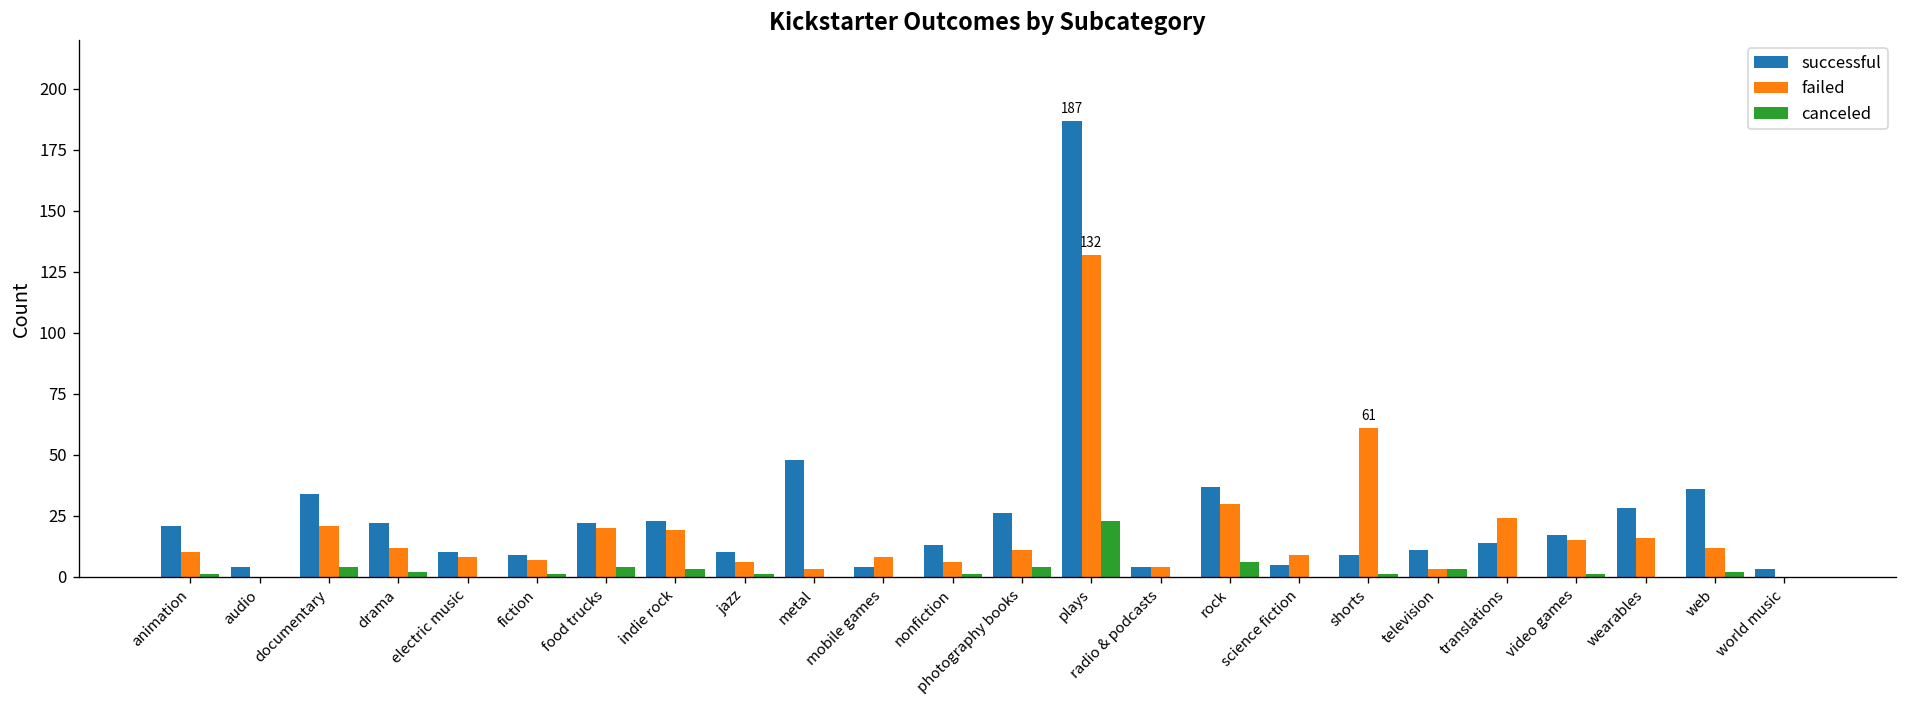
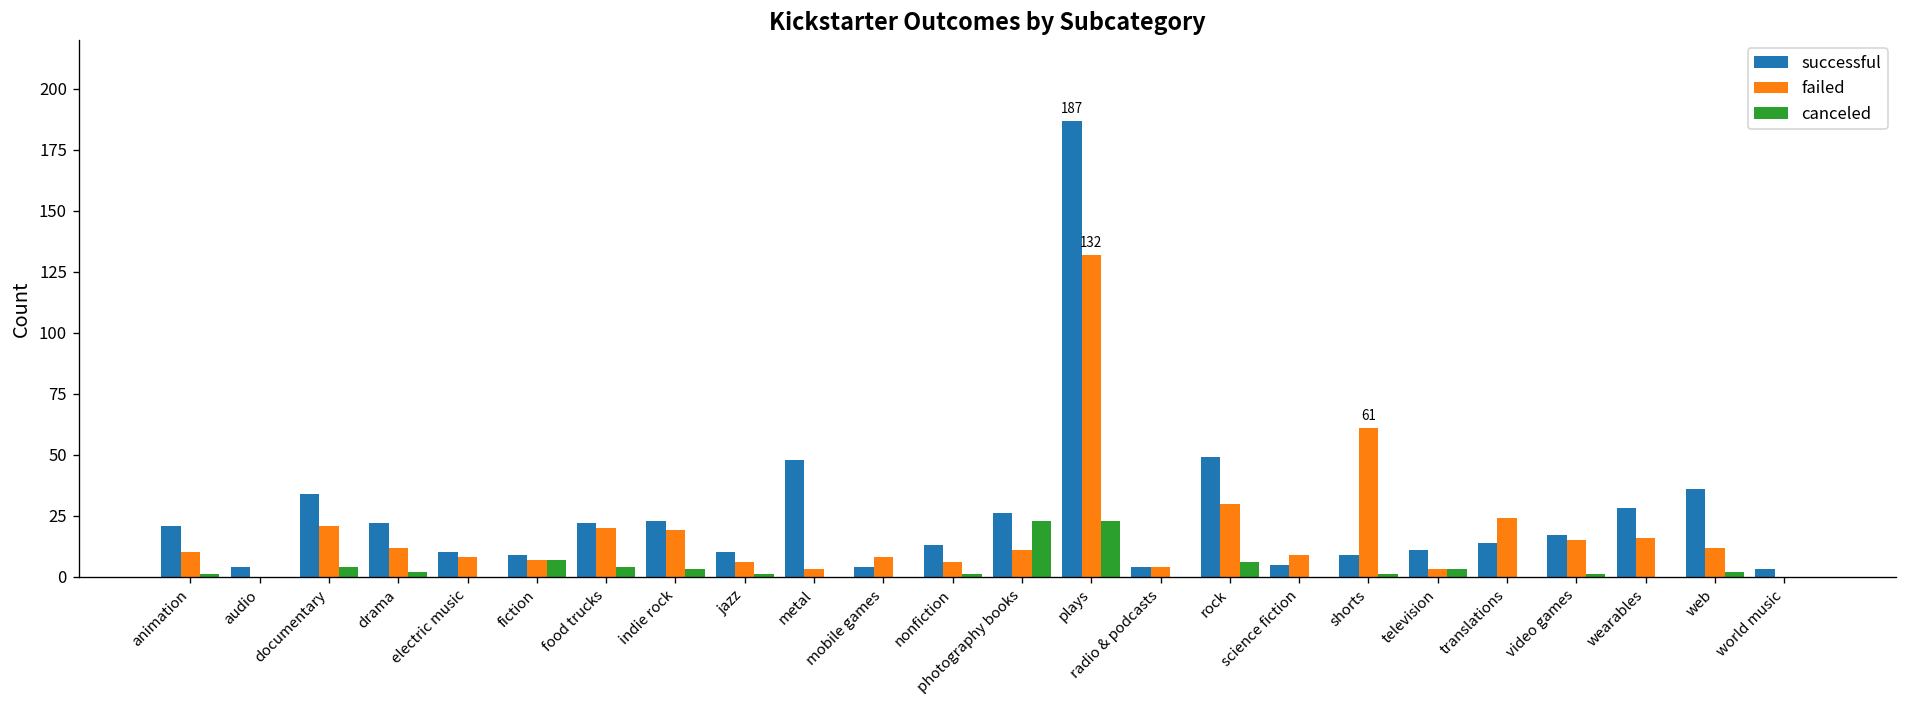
  {
    "successful": {
      "animation": 21,
      "audio": 4,
      "documentary": 34,
      "drama": 22,
      "electric music": 10,
      "fiction": 9,
      "food trucks": 22,
      "indie rock": 23,
      "jazz": 10,
      "metal": 48,
      "mobile games": 4,
      "nonfiction": 13,
      "photography books": 26,
      "radio & podcasts": 4,
-     "rock": 37,
+     "rock": 49,
      "science fiction": 5,
      "shorts": 9,
      "television": 11,
      "translations": 14,
      "video games": 17,
      "wearables": 28,
      "web": 36,
      "world music": 3
    },
    "failed": {
      "plays": 132,
      "shorts": 61
    },
    "canceled": {
      "audio": 0,
      "documentary": 4,
      "drama": 2,
      "electric music": 0,
-     "fiction": 1,
+     "fiction": 7,
      "food trucks": 4,
      "indie rock": 3,
      "metal": 0,
      "mobile games": 0,
-     "photography books": 4,
+     "photography books": 23,
      "plays": 23,
      "radio & podcasts": 0,
      "rock": 6,
      "science fiction": 0,
      "television": 3,
      "translations": 0,
      "wearables": 0,
      "web": 2,
      "world music": 0
    }
  }
